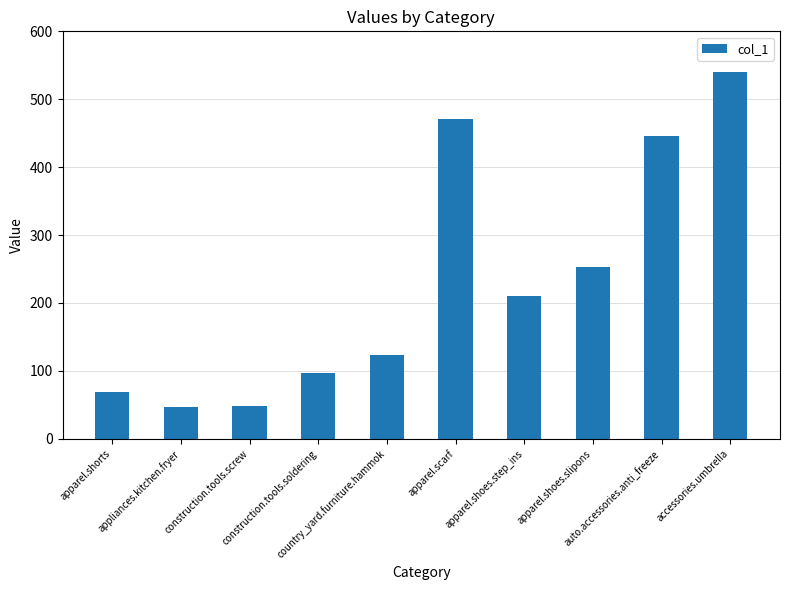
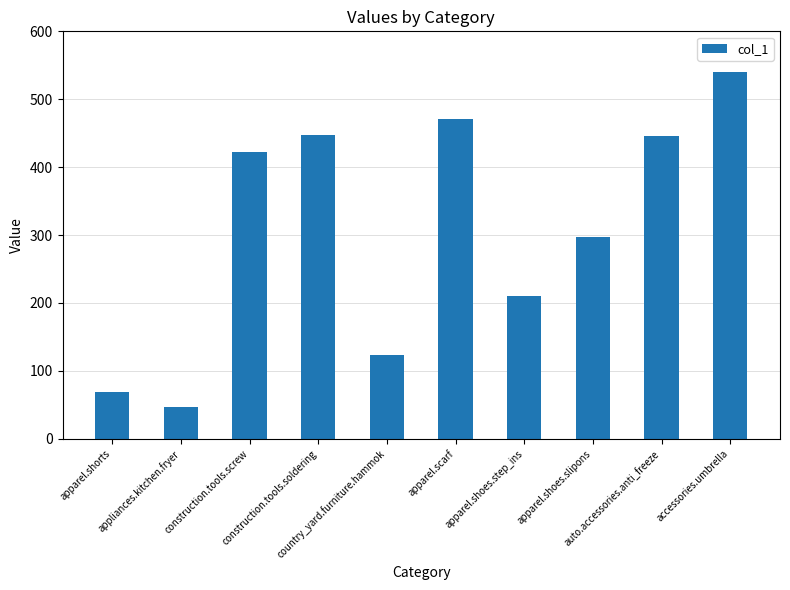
  {
    "apparel.shorts": 70,
    "appliances.kitchen.fryer": 50,
-   "construction.tools.screw": 50,
-   "construction.tools.soldering": 100,
+   "construction.tools.screw": 420,
+   "construction.tools.soldering": 450,
    "country_yard.furniture.hammok": 120,
    "apparel.scarf": 470,
    "apparel.shoes.step_ins": 210,
-   "apparel.shoes.slipons": 250,
+   "apparel.shoes.slipons": 300,
    "auto.accessories.anti_freeze": 450,
    "accessories.umbrella": 540
  }
